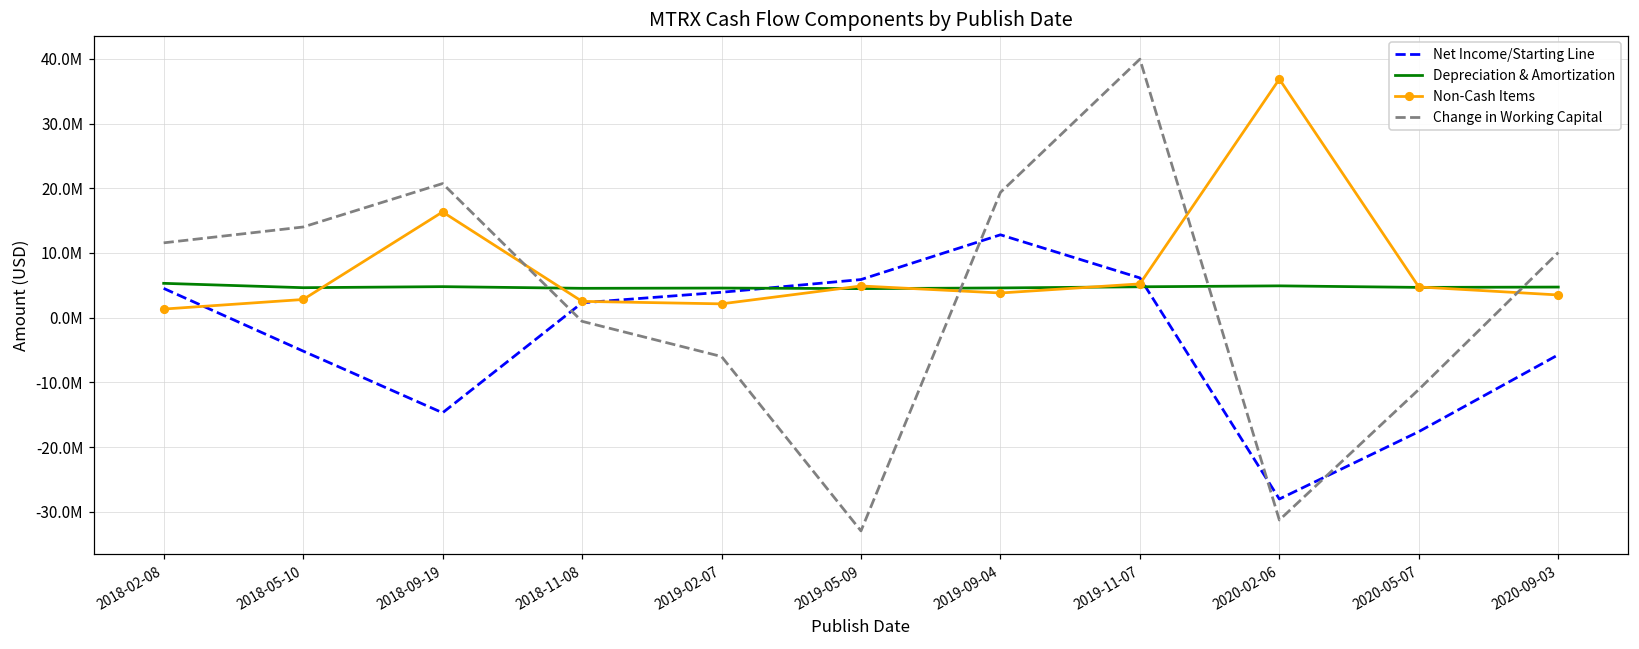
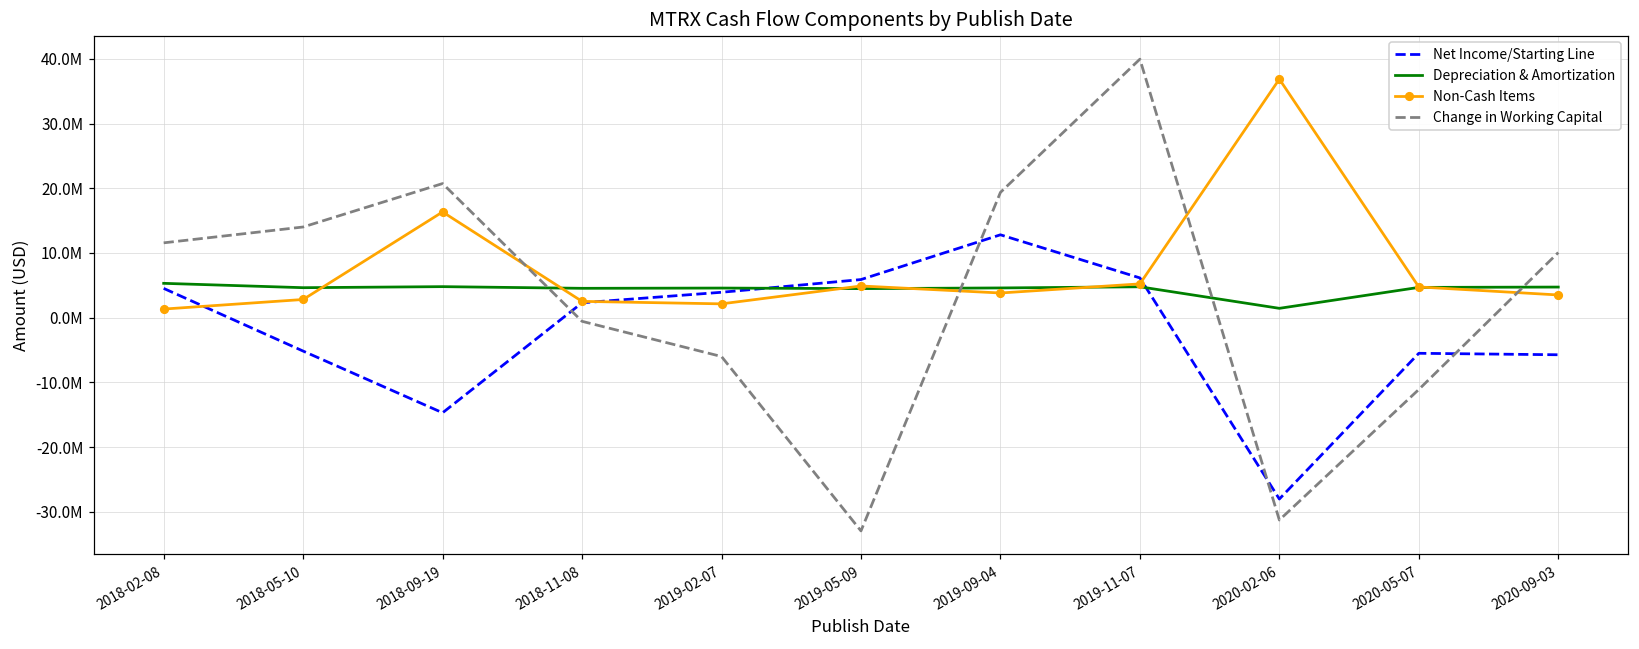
  {
    "Net Income/Starting Line": {
      "2018-02-08": 5000000,
      "2018-05-10": -5000000,
      "2018-09-19": -15000000,
      "2019-02-07": 4000000,
      "2019-05-09": 6000000,
      "2019-09-04": 13000000,
      "2019-11-07": 6000000,
      "2020-02-06": -28000000,
-     "2020-05-07": -18000000,
+     "2020-05-07": -5000000,
      "2020-09-03": -6000000
    },
    "Depreciation & Amortization": {
      "2018-02-08": 5000000,
      "2018-05-10": 5000000,
      "2018-09-19": 5000000,
      "2018-11-08": 5000000,
      "2019-02-07": 5000000,
      "2019-09-04": 5000000,
      "2019-11-07": 5000000,
-     "2020-02-06": 5000000,
+     "2020-02-06": 1000000,
      "2020-09-03": 5000000
    },
    "Non-Cash Items": {
      "2018-02-08": 1000000,
      "2018-05-10": 3000000,
      "2018-09-19": 16000000,
      "2019-02-07": 2000000,
      "2019-09-04": 4000000,
      "2019-11-07": 5000000,
      "2020-02-06": 37000000,
      "2020-09-03": 4000000
    },
    "Change in Working Capital": {
      "2018-02-08": 12000000,
      "2018-05-10": 14000000,
      "2018-09-19": 21000000,
      "2018-11-08": -1000000,
      "2019-02-07": -6000000,
      "2019-05-09": -33000000,
      "2019-09-04": 19000000,
      "2019-11-07": 40000000,
      "2020-02-06": -31000000,
      "2020-05-07": -11000000,
      "2020-09-03": 10000000
    }
  }
